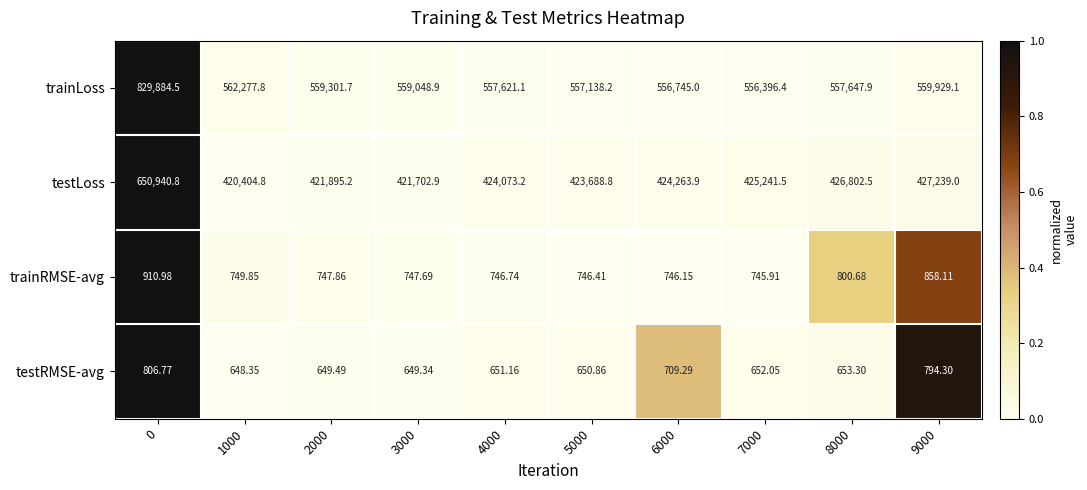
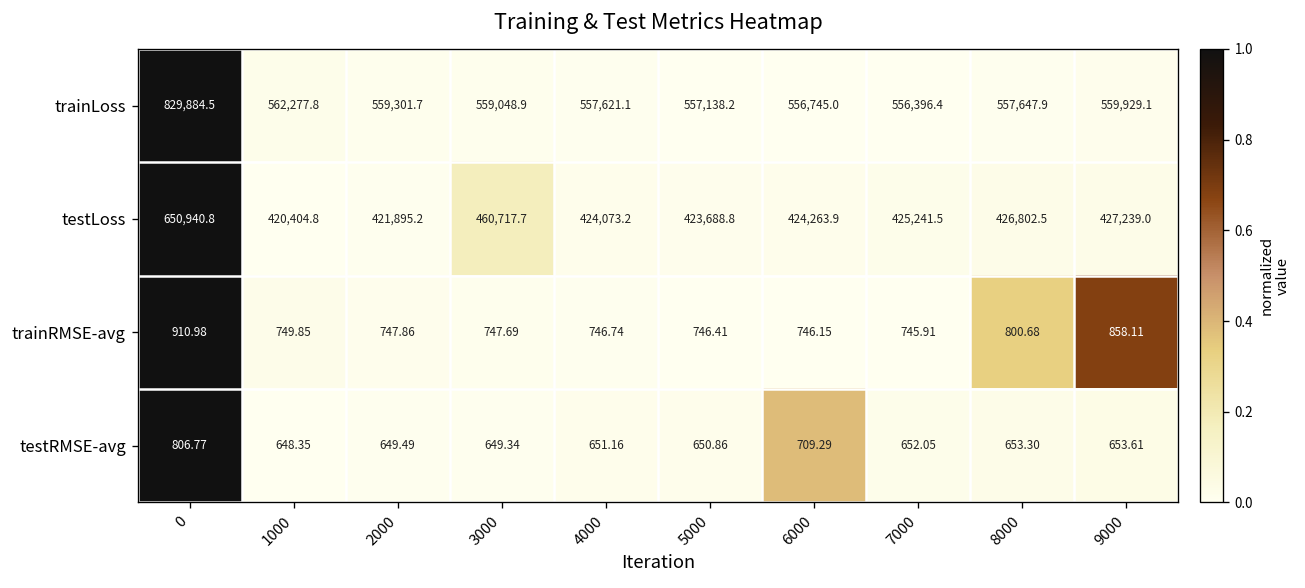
  {
    "trainLoss": {
      "0": "829,884.5",
      "1000": "562,277.8",
      "2000": "559,301.7",
      "3000": "559,048.9",
      "4000": "557,621.1",
      "5000": "557,138.2",
      "6000": "556,745.0",
      "7000": "556,396.4",
      "8000": "557,647.9",
      "9000": "559,929.1"
    },
    "testLoss": {
      "0": "650,940.8",
      "1000": "420,404.8",
      "2000": "421,895.2",
-     "3000": "421,702.9",
+     "3000": "460,717.7",
      "4000": "424,073.2",
      "5000": "423,688.8",
      "6000": "424,263.9",
      "7000": "425,241.5",
      "8000": "426,802.5",
      "9000": "427,239.0"
    },
    "trainRMSE-avg": {
      "0": "910.98",
      "1000": "749.85",
      "2000": "747.86",
      "3000": "747.69",
      "4000": "746.74",
      "5000": "746.41",
      "6000": "746.15",
      "7000": "745.91",
      "8000": "800.68",
      "9000": "858.11"
    },
    "testRMSE-avg": {
      "0": "806.77",
      "1000": "648.35",
      "2000": "649.49",
      "3000": "649.34",
      "4000": "651.16",
      "5000": "650.86",
      "6000": "709.29",
      "7000": "652.05",
      "8000": "653.30",
-     "9000": "794.30"
+     "9000": "653.61"
    }
  }
